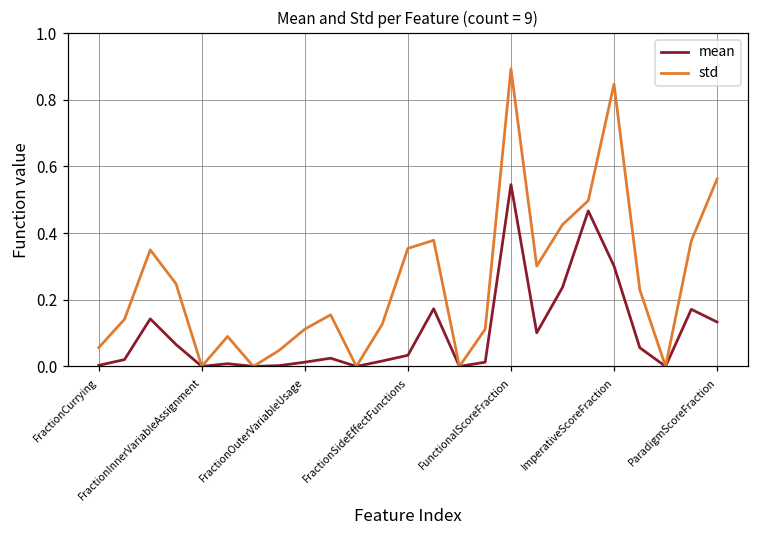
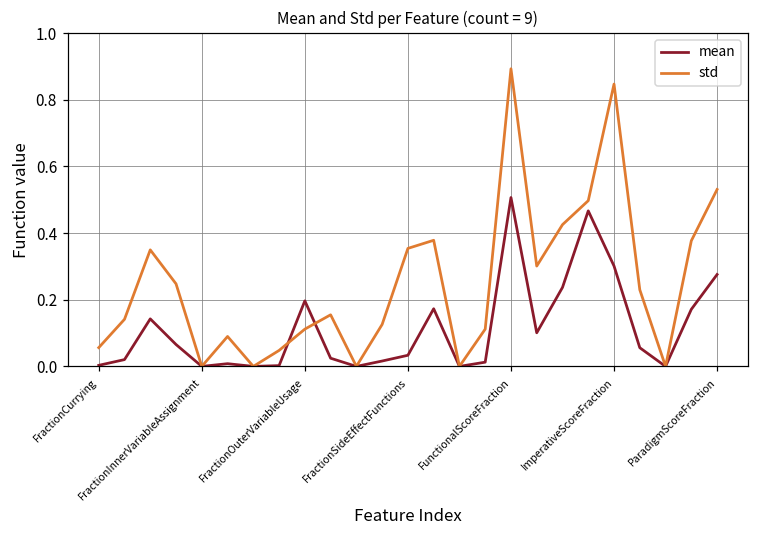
  {
    "mean": {
      "FractionCurrying": 0.00,
-     "FractionOuterVariableUsage": 0.01,
+     "FractionOuterVariableUsage": 0.20,
      "FractionSideEffectFunctions": 0.03,
-     "FunctionalScoreFraction": 0.55,
+     "FunctionalScoreFraction": 0.51,
      "ImperativeScoreFraction": 0.30,
-     "ParadigmScoreFraction": 0.13
+     "ParadigmScoreFraction": 0.28
    },
    "std": {
      "FractionCurrying": 0.06,
      "FractionOuterVariableUsage": 0.11,
      "FractionSideEffectFunctions": 0.35,
      "FunctionalScoreFraction": 0.89,
      "ImperativeScoreFraction": 0.85,
-     "ParadigmScoreFraction": 0.56
+     "ParadigmScoreFraction": 0.53
    }
  }
